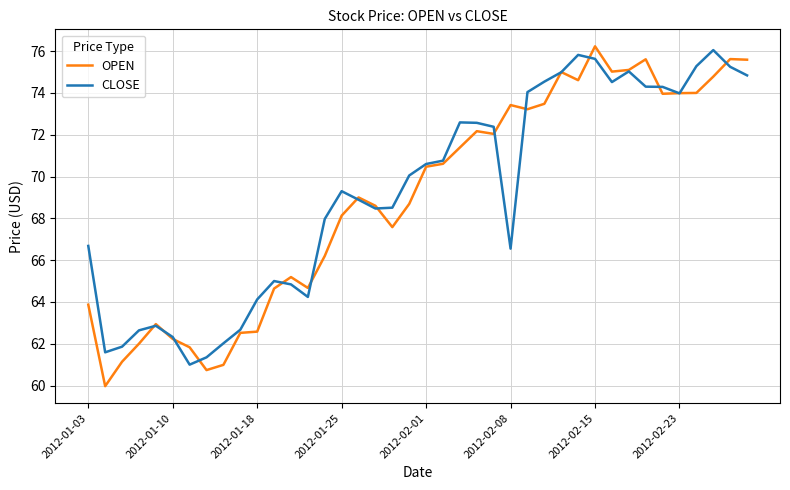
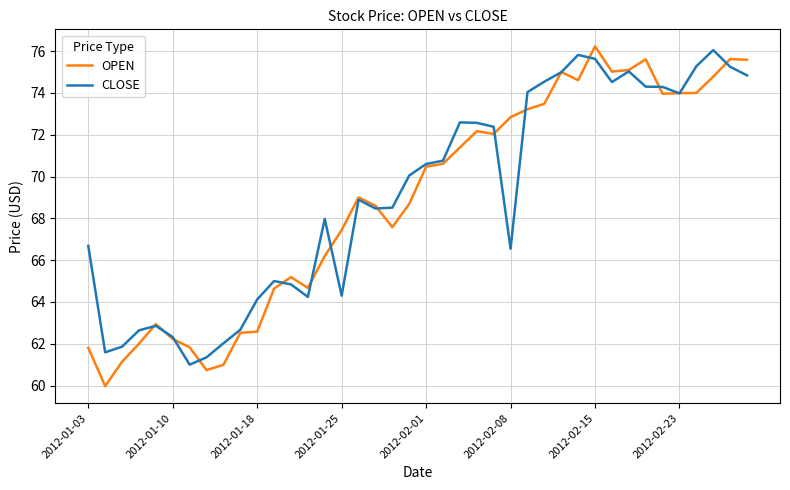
  {
    "OPEN": {
-     "2012-01-03": 63.9,
+     "2012-01-03": 61.8,
      "2012-01-18": 62.6,
-     "2012-01-25": 68.1,
+     "2012-01-25": 67.4,
      "2012-02-01": 70.5,
-     "2012-02-08": 73.4,
+     "2012-02-08": 72.8,
      "2012-02-15": 76.2
    },
    "CLOSE": {
      "2012-01-03": 66.7,
      "2012-01-18": 64.1,
-     "2012-01-25": 69.3,
+     "2012-01-25": 64.3,
      "2012-02-01": 70.6,
      "2012-02-08": 66.6,
      "2012-02-15": 75.6
    }
  }
